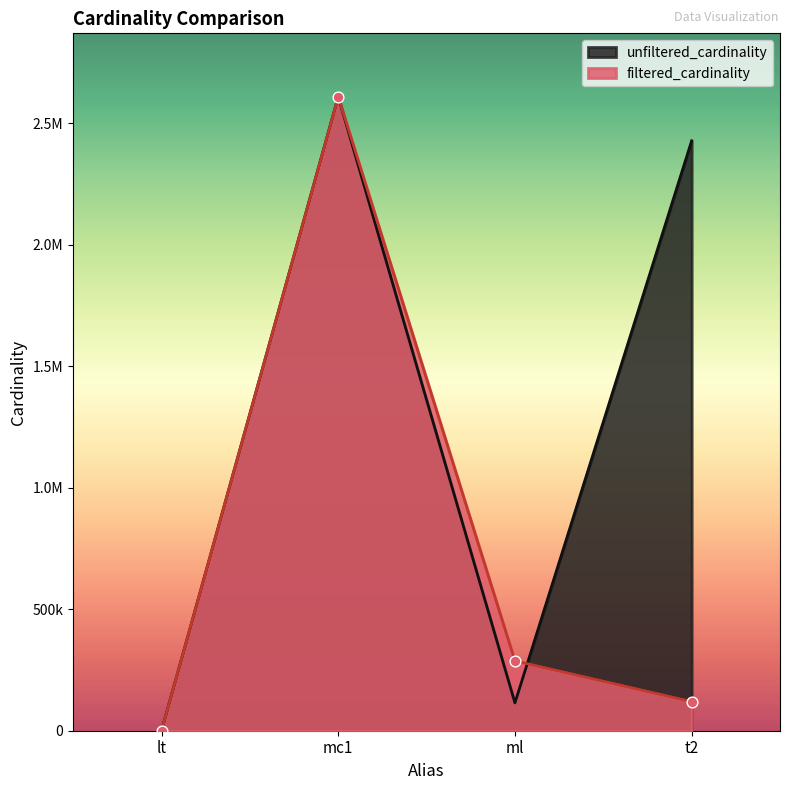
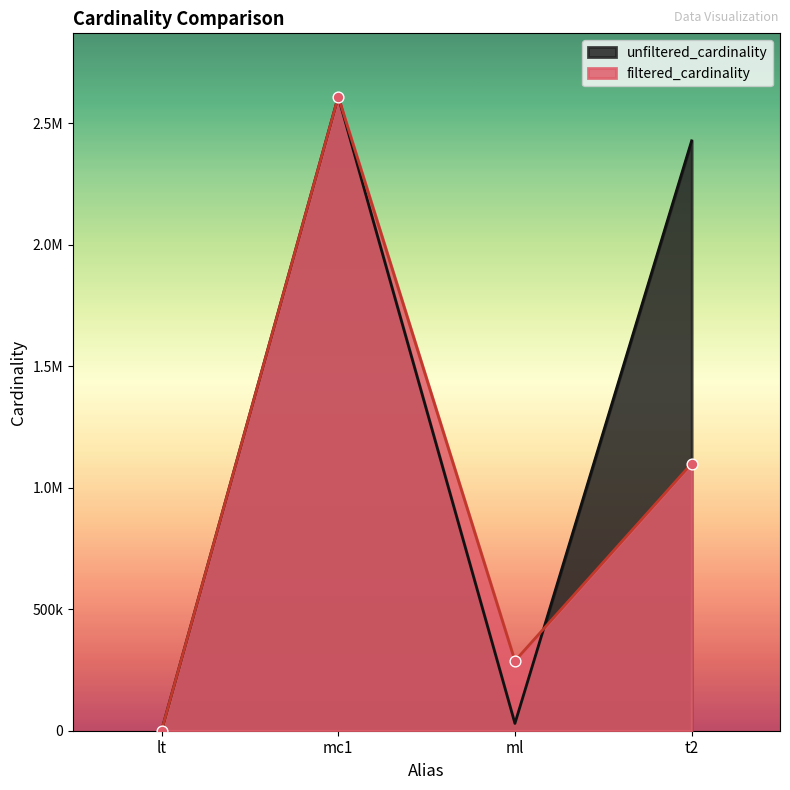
  {
    "unfiltered_cardinality": {
-     "ml": 110000,
+     "ml": 30000,
      "t2": 2430000
    },
    "filtered_cardinality": {
      "ml": 290000,
-     "t2": 120000
+     "t2": 1100000
    }
  }
